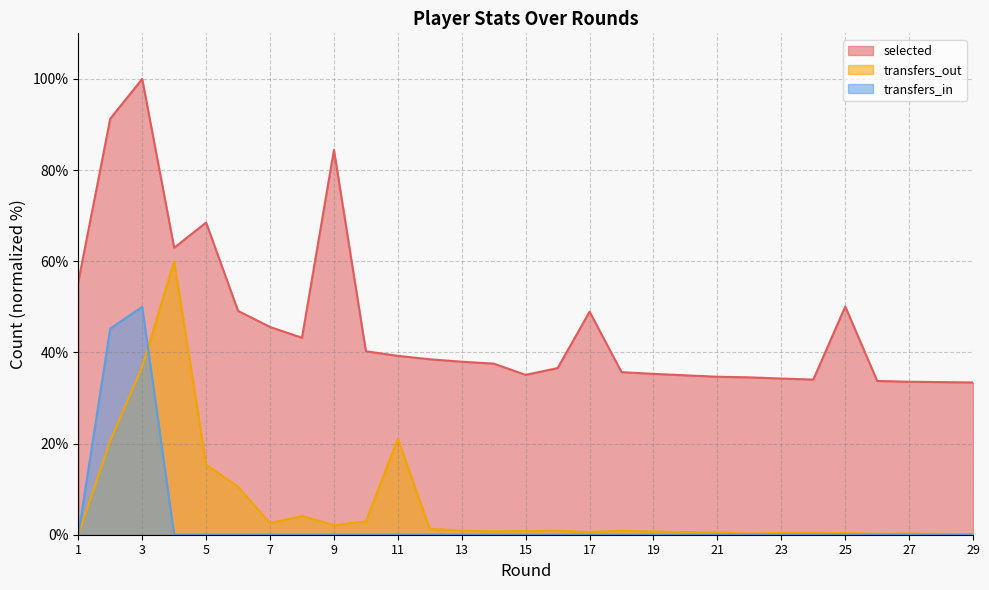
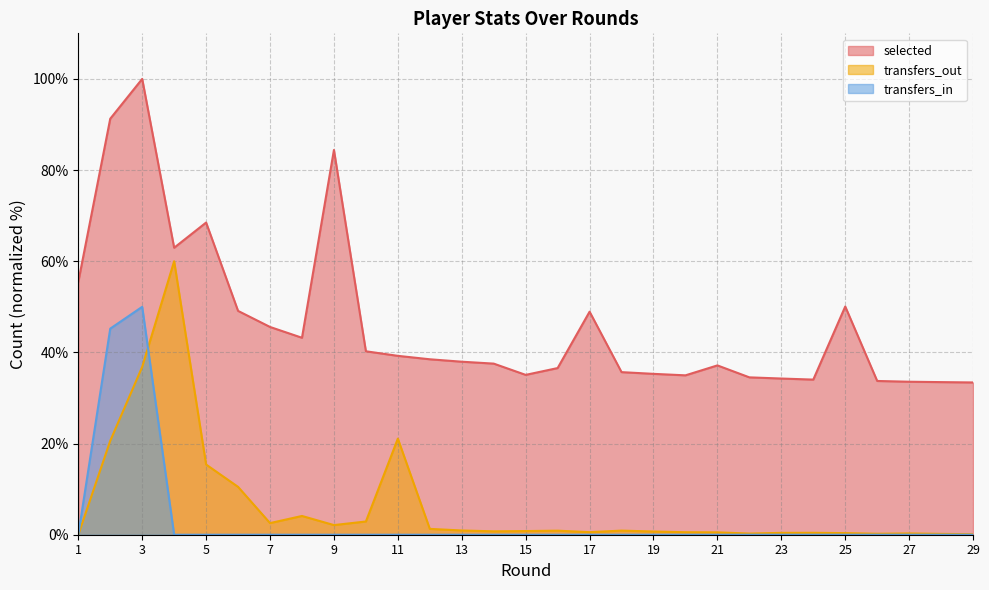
  {
    "selected": {
      "1": "55%",
      "3": "100%",
      "5": "68%",
      "7": "46%",
      "9": "84%",
      "11": "39%",
      "13": "38%",
      "15": "35%",
      "17": "49%",
      "19": "35%",
-     "21": "35%",
+     "21": "37%",
      "23": "34%",
      "25": "50%",
      "27": "34%",
      "29": "33%"
    },
    "transfers_out": {
      "3": "37%",
      "5": "15%",
      "7": "3%",
      "9": "2%",
      "11": "21%",
      "13": "1%",
      "15": "1%",
      "19": "1%"
    },
    "transfers_in": {
      "3": "50%",
      "5": "0%",
      "7": "0%",
      "9": "0%",
      "11": "0%",
      "13": "0%",
      "15": "0%",
      "19": "0%"
    }
  }
